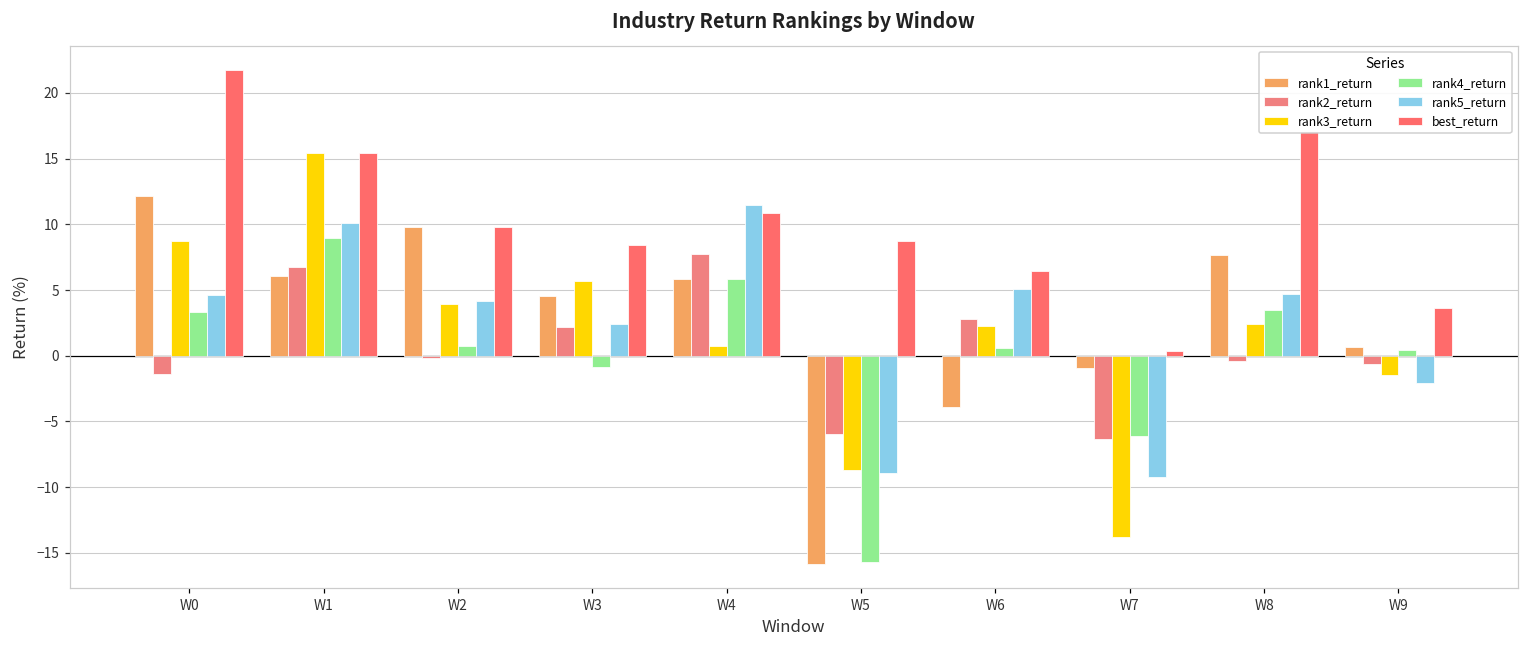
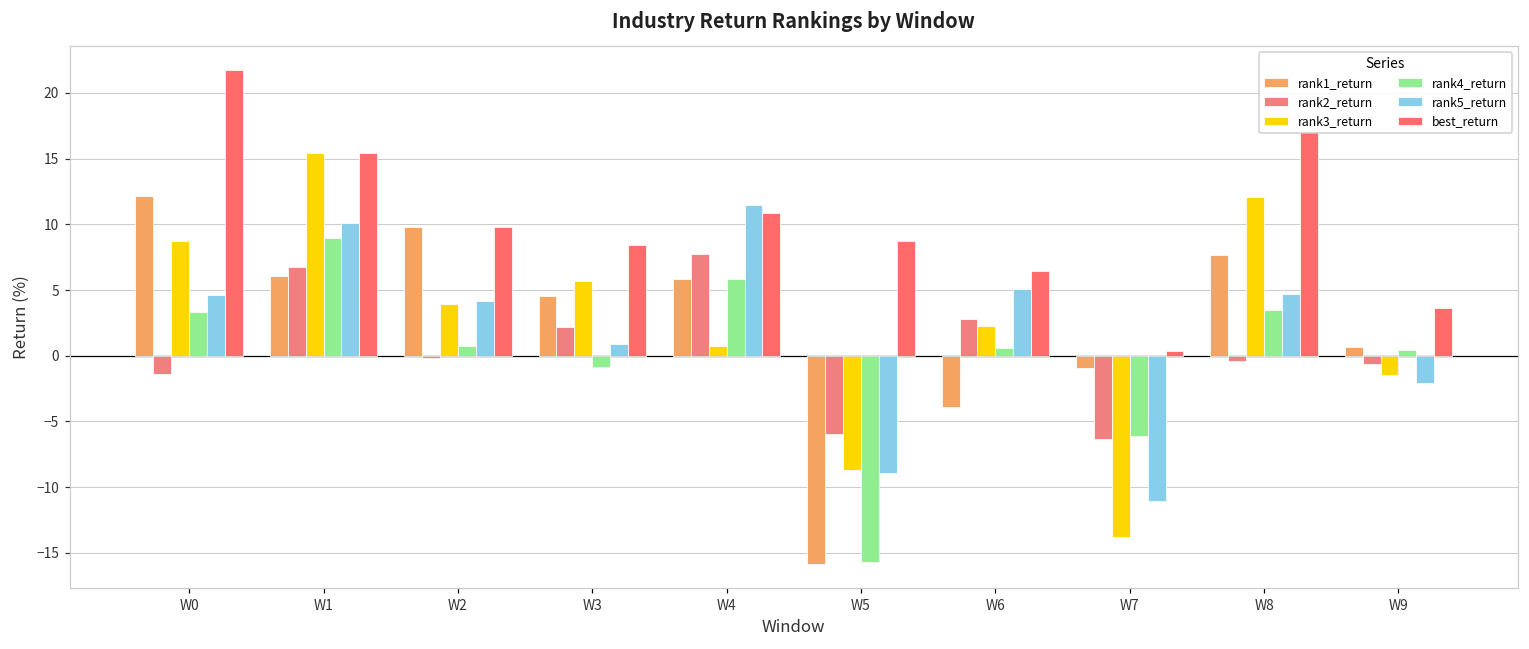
  {
    "rank3_return": {
      "W0": 8.7,
      "W1": 15.4,
      "W2": 4.0,
      "W3": 5.7,
      "W4": 0.7,
      "W5": -8.7,
      "W6": 2.2,
      "W7": -13.8,
-     "W8": 2.4,
+     "W8": 12.1,
      "W9": -1.4
    },
    "rank4_return": {
      "W0": 3.4,
      "W1": 9.0,
      "W2": 0.8,
      "W3": -0.9,
      "W4": 5.9,
      "W5": -15.7,
      "W6": 0.6,
      "W7": -6.1,
      "W8": 3.5,
      "W9": 0.5
    },
    "rank5_return": {
      "W0": 4.6,
      "W1": 10.1,
      "W2": 4.1,
-     "W3": 2.4,
+     "W3": 0.9,
      "W4": 11.4,
      "W5": -8.9,
      "W6": 5.1,
-     "W7": -9.3,
+     "W7": -11.0,
      "W8": 4.7,
      "W9": -2.1
    }
  }
